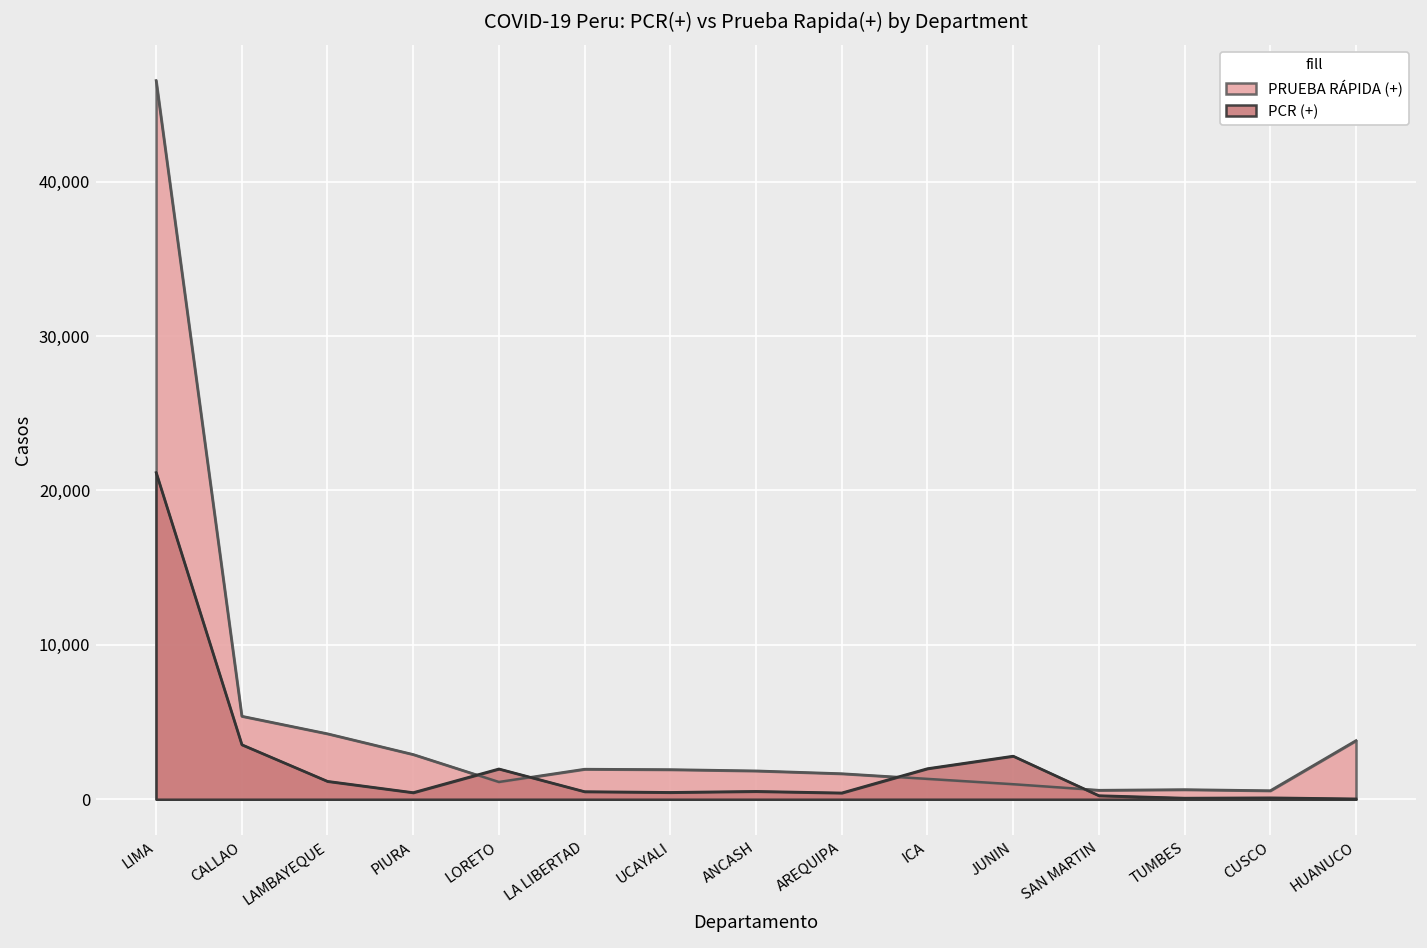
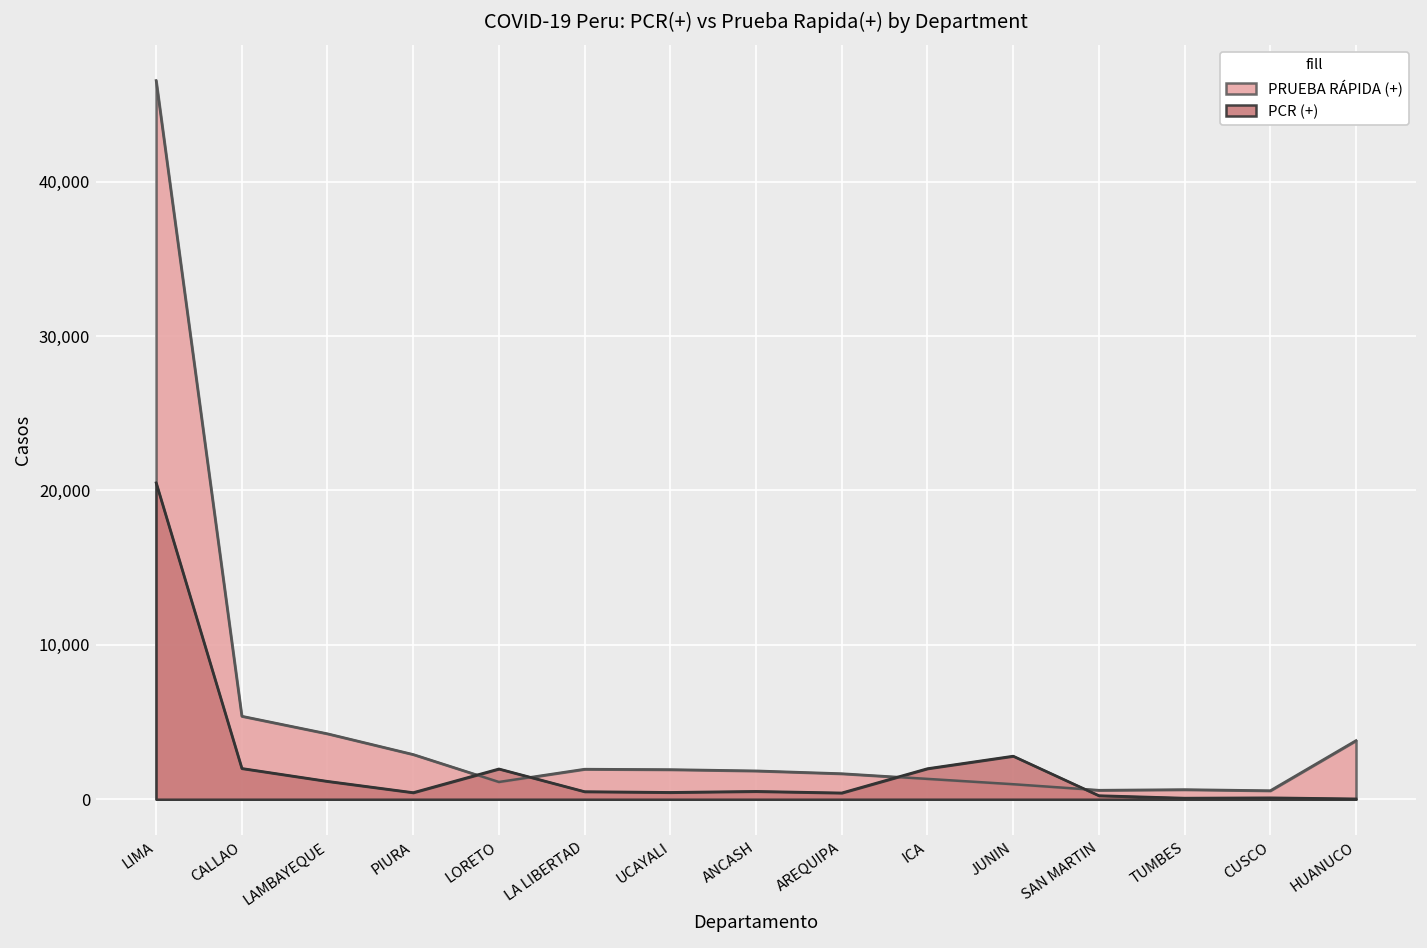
  {
    "PRUEBA RÁPIDA (+)": {
      "LIMA": "46,600",
      "CALLAO": "5,400",
      "LAMBAYEQUE": "4,200",
      "PIURA": "2,900",
      "LORETO": "1,100",
      "LA LIBERTAD": "2,000",
      "UCAYALI": "1,900",
      "ANCASH": "1,800",
      "AREQUIPA": "1,700",
      "ICA": "1,300",
      "JUNIN": "1,000",
      "SAN MARTIN": "600",
      "TUMBES": "600",
      "CUSCO": "600",
      "HUANUCO": "3,800"
    },
    "PCR (+)": {
-     "LIMA": "21,200",
-     "CALLAO": "3,500",
+     "LIMA": "20,500",
+     "CALLAO": "2,000",
      "LAMBAYEQUE": "1,200",
      "PIURA": "400",
      "LORETO": "2,000",
      "LA LIBERTAD": "500",
      "UCAYALI": "400",
      "ANCASH": "500",
      "AREQUIPA": "400",
      "ICA": "2,000",
      "JUNIN": "2,800",
      "SAN MARTIN": "200",
      "TUMBES": "100",
      "CUSCO": "100",
      "HUANUCO": "0"
    }
  }
